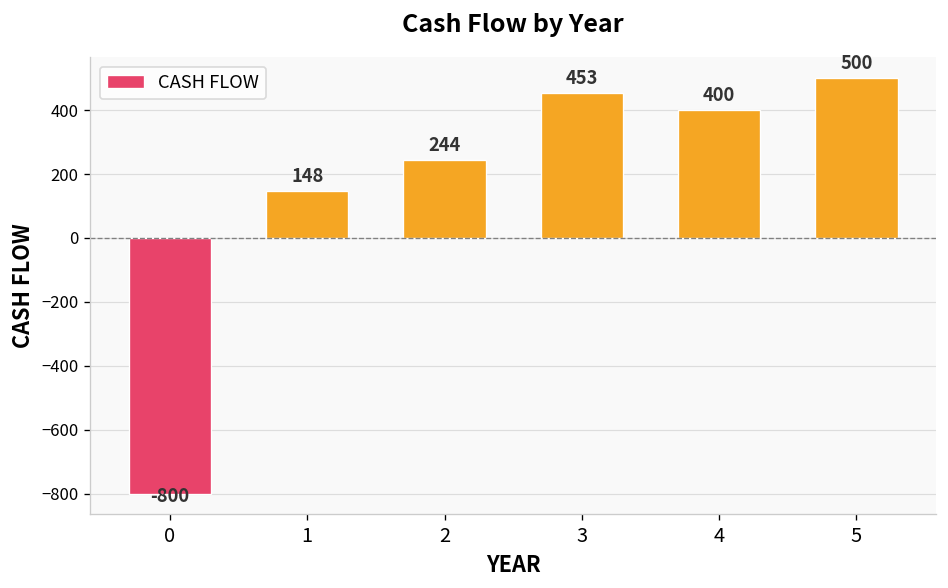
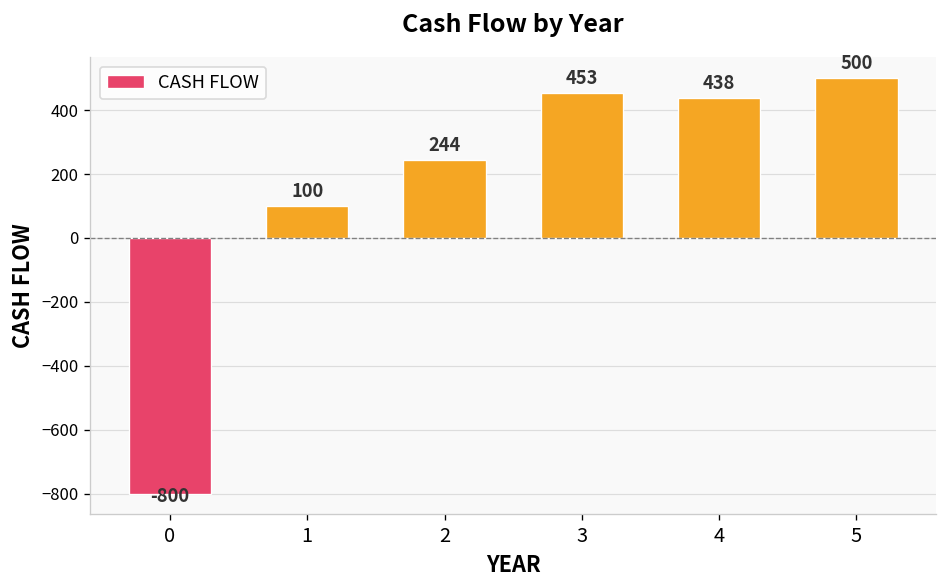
  {
    "0": -800,
-   "1": 148,
+   "1": 100,
    "2": 244,
    "3": 453,
-   "4": 400,
+   "4": 438,
    "5": 500
  }
